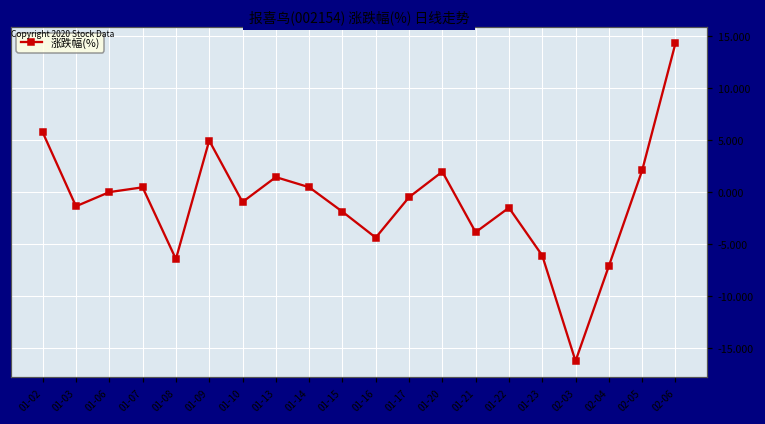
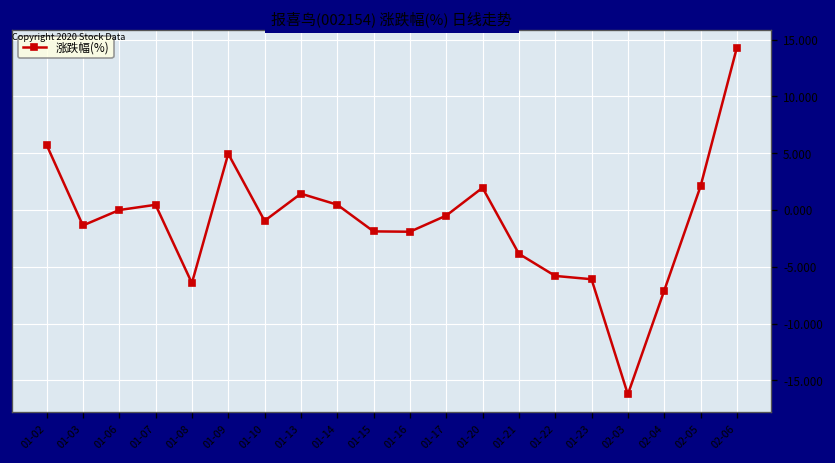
  {
    "01-02": 6,
    "01-03": -1,
    "01-06": 0,
    "01-07": 0,
    "01-08": -6,
    "01-09": 5,
    "01-10": -1,
    "01-13": 1,
    "01-14": 0,
    "01-15": -2,
-   "01-16": -4,
+   "01-16": -2,
    "01-17": 0,
    "01-20": 2,
    "01-21": -4,
-   "01-22": -2,
+   "01-22": -6,
    "01-23": -6,
    "02-03": -16,
    "02-04": -7,
    "02-05": 2,
    "02-06": 14
  }
